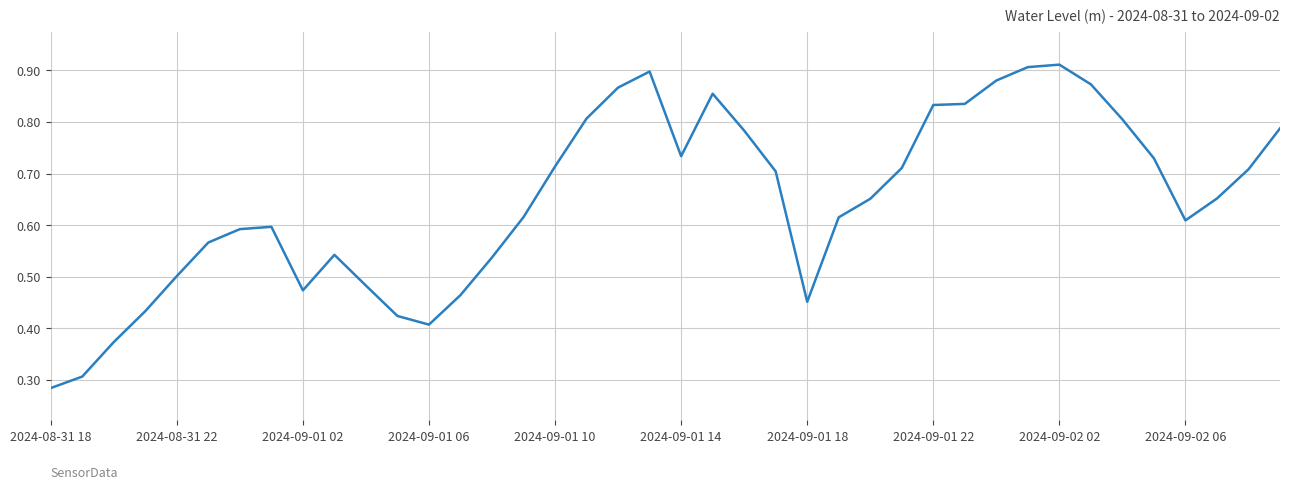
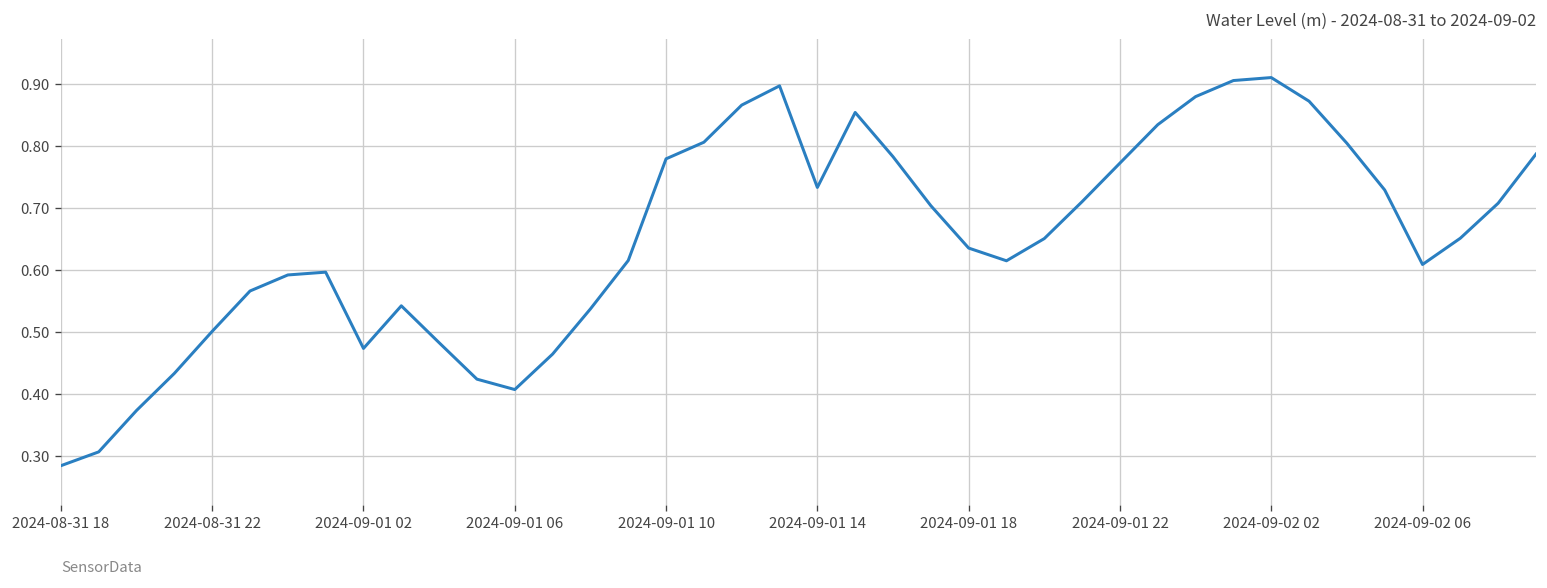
  {
    "2024-08-31 18": 0.28,
    "2024-08-31 22": 0.50,
    "2024-09-01 02": 0.47,
    "2024-09-01 06": 0.41,
-   "2024-09-01 10": 0.71,
+   "2024-09-01 10": 0.78,
    "2024-09-01 14": 0.73,
-   "2024-09-01 18": 0.45,
-   "2024-09-01 22": 0.83,
+   "2024-09-01 18": 0.64,
+   "2024-09-01 22": 0.77,
    "2024-09-02 02": 0.91,
    "2024-09-02 06": 0.61
  }
